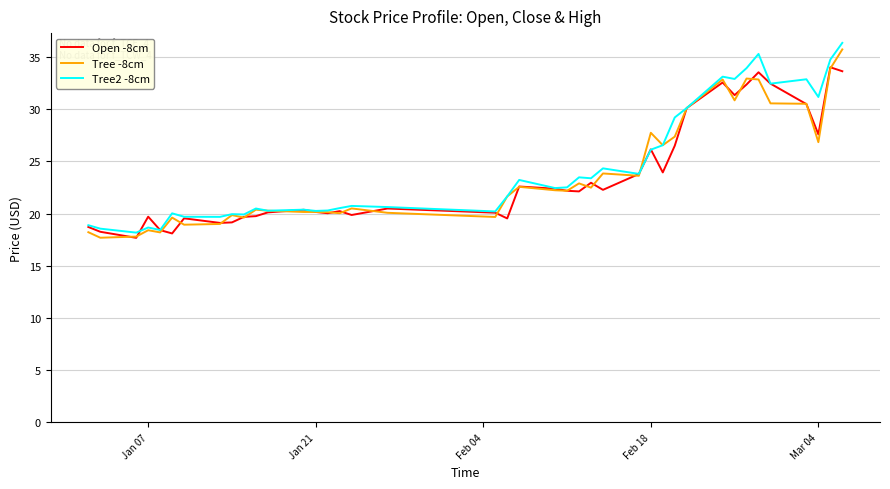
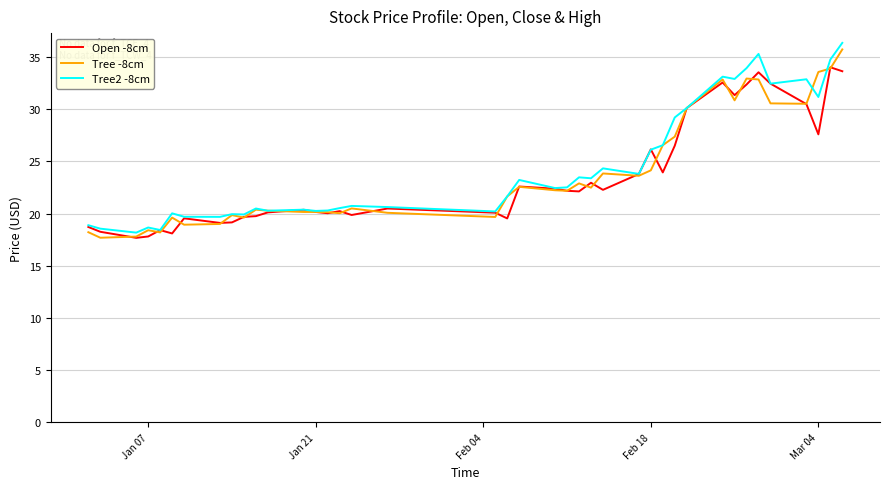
  {
    "Open -8cm": {
-     "Jan 07": 19.7,
+     "Jan 07": 17.8,
      "Mar 04": 27.6
    },
    "Tree -8cm": {
      "Jan 07": 18.4,
-     "Feb 18": 27.7,
-     "Mar 04": 26.8
+     "Feb 18": 24.1,
+     "Mar 04": 33.6
    },
    "Tree2 -8cm": {
      "Jan 07": 18.7,
      "Mar 04": 31.2
    }
  }
